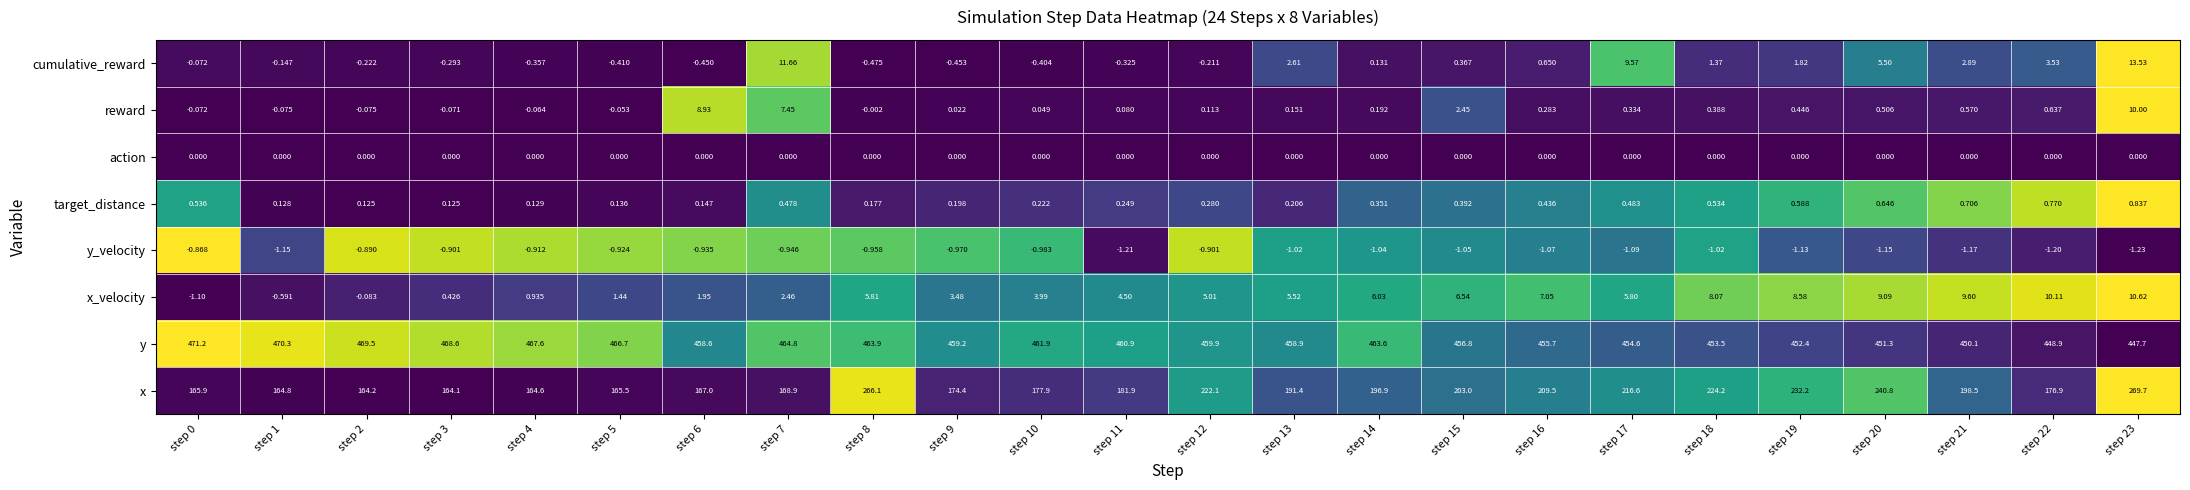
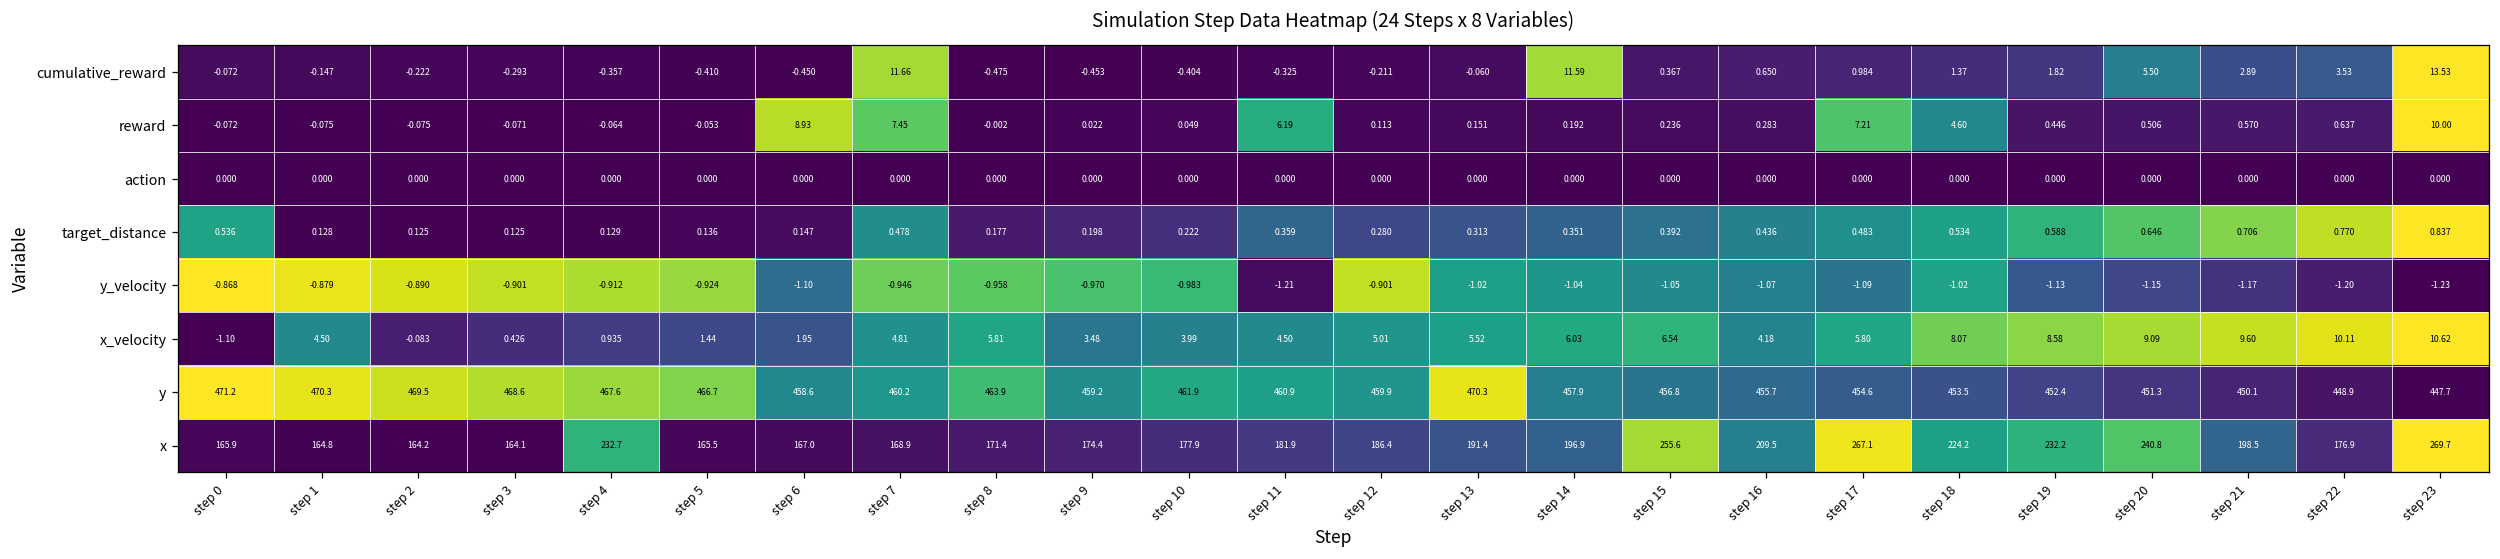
  {
    "cumulative_reward": {
      "step 0": -0.072,
      "step 1": -0.147,
      "step 2": -0.222,
      "step 3": -0.293,
      "step 4": -0.357,
      "step 5": -0.410,
      "step 6": -0.450,
      "step 7": 11.66,
      "step 8": -0.475,
      "step 9": -0.453,
      "step 10": -0.404,
      "step 11": -0.325,
      "step 12": -0.211,
-     "step 13": 2.61,
-     "step 14": 0.131,
+     "step 13": -0.060,
+     "step 14": 11.59,
      "step 15": 0.367,
      "step 16": 0.650,
-     "step 17": 9.57,
+     "step 17": 0.984,
      "step 18": 1.37,
      "step 19": 1.82,
      "step 20": 5.50,
      "step 21": 2.89,
      "step 22": 3.53,
      "step 23": 13.53
    },
    "reward": {
      "step 0": -0.072,
      "step 1": -0.075,
      "step 2": -0.075,
      "step 3": -0.071,
      "step 4": -0.064,
      "step 5": -0.053,
      "step 6": 8.93,
      "step 7": 7.45,
      "step 8": -0.002,
      "step 9": 0.022,
      "step 10": 0.049,
-     "step 11": 0.080,
+     "step 11": 6.19,
      "step 12": 0.113,
      "step 13": 0.151,
      "step 14": 0.192,
-     "step 15": 2.45,
+     "step 15": 0.236,
      "step 16": 0.283,
-     "step 17": 0.334,
-     "step 18": 0.388,
+     "step 17": 7.21,
+     "step 18": 4.60,
      "step 19": 0.446,
      "step 20": 0.506,
      "step 21": 0.570,
      "step 22": 0.637,
      "step 23": 10.00
    },
    "action": {
      "step 0": 0.000,
      "step 1": 0.000,
      "step 2": 0.000,
      "step 3": 0.000,
      "step 4": 0.000,
      "step 5": 0.000,
      "step 6": 0.000,
      "step 7": 0.000,
      "step 8": 0.000,
      "step 9": 0.000,
      "step 10": 0.000,
      "step 11": 0.000,
      "step 12": 0.000,
      "step 13": 0.000,
      "step 14": 0.000,
      "step 15": 0.000,
      "step 16": 0.000,
      "step 17": 0.000,
      "step 18": 0.000,
      "step 19": 0.000,
      "step 20": 0.000,
      "step 21": 0.000,
      "step 22": 0.000,
      "step 23": 0.000
    },
    "target_distance": {
      "step 0": 0.536,
      "step 1": 0.128,
      "step 2": 0.125,
      "step 3": 0.125,
      "step 4": 0.129,
      "step 5": 0.136,
      "step 6": 0.147,
      "step 7": 0.478,
      "step 8": 0.177,
      "step 9": 0.198,
      "step 10": 0.222,
-     "step 11": 0.249,
+     "step 11": 0.359,
      "step 12": 0.280,
-     "step 13": 0.206,
+     "step 13": 0.313,
      "step 14": 0.351,
      "step 15": 0.392,
      "step 16": 0.436,
      "step 17": 0.483,
      "step 18": 0.534,
      "step 19": 0.588,
      "step 20": 0.646,
      "step 21": 0.706,
      "step 22": 0.770,
      "step 23": 0.837
    },
    "y_velocity": {
      "step 0": -0.868,
-     "step 1": -1.15,
+     "step 1": -0.879,
      "step 2": -0.890,
      "step 3": -0.901,
      "step 4": -0.912,
      "step 5": -0.924,
-     "step 6": -0.935,
+     "step 6": -1.10,
      "step 7": -0.946,
      "step 8": -0.958,
      "step 9": -0.970,
      "step 10": -0.983,
      "step 11": -1.21,
      "step 12": -0.901,
      "step 13": -1.02,
      "step 14": -1.04,
      "step 15": -1.05,
      "step 16": -1.07,
      "step 17": -1.09,
      "step 18": -1.02,
      "step 19": -1.13,
      "step 20": -1.15,
      "step 21": -1.17,
      "step 22": -1.20,
      "step 23": -1.23
    },
    "x_velocity": {
      "step 0": -1.10,
-     "step 1": -0.591,
+     "step 1": 4.50,
      "step 2": -0.083,
      "step 3": 0.426,
      "step 4": 0.935,
      "step 5": 1.44,
      "step 6": 1.95,
-     "step 7": 2.46,
+     "step 7": 4.81,
      "step 8": 5.81,
      "step 9": 3.48,
      "step 10": 3.99,
      "step 11": 4.50,
      "step 12": 5.01,
      "step 13": 5.52,
      "step 14": 6.03,
      "step 15": 6.54,
-     "step 16": 7.05,
+     "step 16": 4.18,
      "step 17": 5.80,
      "step 18": 8.07,
      "step 19": 8.58,
      "step 20": 9.09,
      "step 21": 9.60,
      "step 22": 10.11,
      "step 23": 10.62
    },
    "y": {
      "step 0": 471.2,
      "step 1": 470.3,
      "step 2": 469.5,
      "step 3": 468.6,
      "step 4": 467.6,
      "step 5": 466.7,
      "step 6": 458.6,
-     "step 7": 464.8,
+     "step 7": 460.2,
      "step 8": 463.9,
      "step 9": 459.2,
      "step 10": 461.9,
      "step 11": 460.9,
      "step 12": 459.9,
-     "step 13": 458.9,
-     "step 14": 463.6,
+     "step 13": 470.3,
+     "step 14": 457.9,
      "step 15": 456.8,
      "step 16": 455.7,
      "step 17": 454.6,
      "step 18": 453.5,
      "step 19": 452.4,
      "step 20": 451.3,
      "step 21": 450.1,
      "step 22": 448.9,
      "step 23": 447.7
    },
    "x": {
      "step 0": 165.9,
      "step 1": 164.8,
      "step 2": 164.2,
      "step 3": 164.1,
-     "step 4": 164.6,
+     "step 4": 232.7,
      "step 5": 165.5,
      "step 6": 167.0,
      "step 7": 168.9,
-     "step 8": 266.1,
+     "step 8": 171.4,
      "step 9": 174.4,
      "step 10": 177.9,
      "step 11": 181.9,
-     "step 12": 222.1,
+     "step 12": 186.4,
      "step 13": 191.4,
      "step 14": 196.9,
-     "step 15": 203.0,
+     "step 15": 255.6,
      "step 16": 209.5,
-     "step 17": 216.6,
+     "step 17": 267.1,
      "step 18": 224.2,
      "step 19": 232.2,
      "step 20": 240.8,
      "step 21": 198.5,
      "step 22": 176.9,
      "step 23": 269.7
    }
  }
